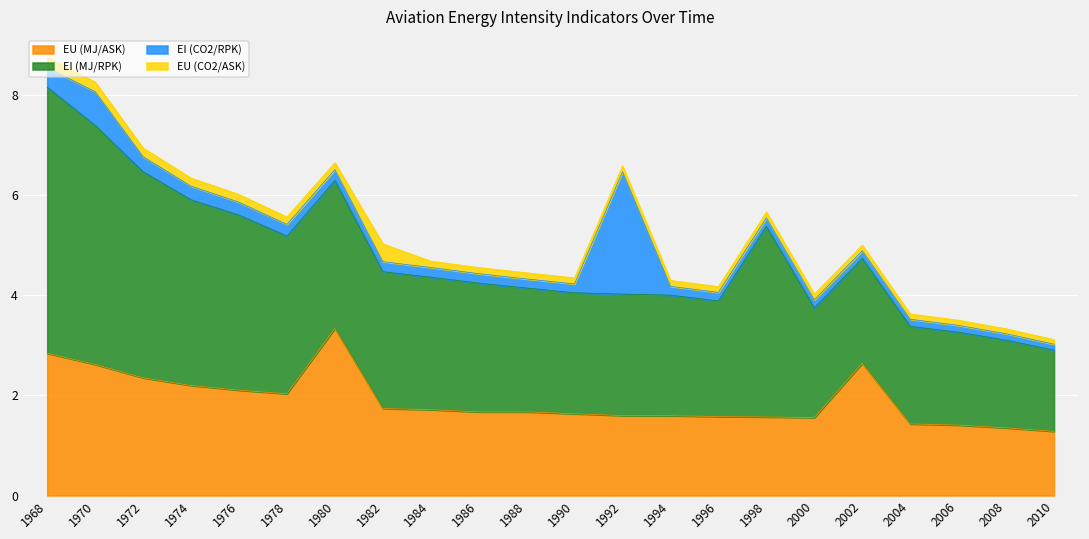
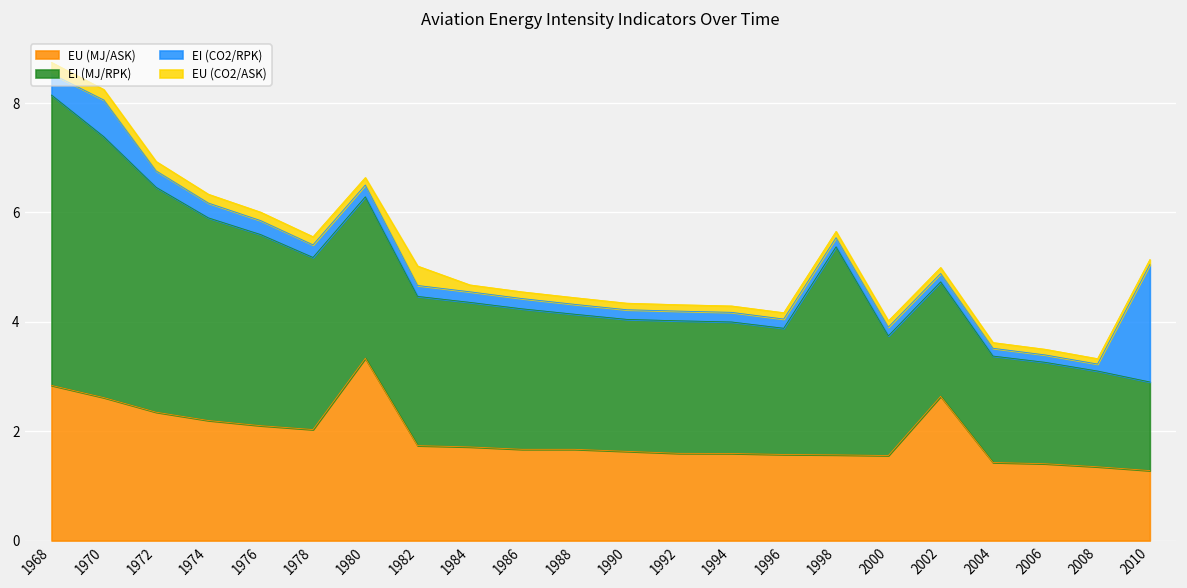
  {
    "EU (MJ/ASK)": {
      "1968": 2.8,
      "1970": 2.6,
      "1972": 2.3,
      "1974": 2.2,
      "1976": 2.1,
      "1978": 2.0,
      "1980": 3.3,
      "1982": 1.7,
      "1984": 1.7,
      "1986": 1.7,
      "1988": 1.7,
      "1990": 1.6,
      "1992": 1.6,
      "1994": 1.6,
      "1996": 1.6,
      "1998": 1.6,
      "2000": 1.6,
      "2002": 2.6,
      "2004": 1.4,
      "2006": 1.4,
      "2008": 1.4,
      "2010": 1.3
    },
    "EI (MJ/RPK)": {
      "1968": 5.3,
      "1970": 4.8,
      "1972": 4.1,
      "1974": 3.7,
      "1976": 3.5,
      "1978": 3.1,
      "1980": 3.0,
      "1982": 2.7,
      "1984": 2.6,
      "1986": 2.6,
      "1988": 2.5,
      "1990": 2.4,
      "1992": 2.4,
      "1994": 2.4,
      "1996": 2.3,
      "1998": 3.8,
      "2000": 2.2,
      "2002": 2.1,
      "2004": 1.9,
      "2006": 1.9,
      "2008": 1.8,
      "2010": 1.6
    },
    "EI (CO2/RPK)": {
      "1970": 0.7,
      "1972": 0.3,
      "1974": 0.3,
      "1976": 0.3,
      "1978": 0.2,
      "1980": 0.2,
      "1982": 0.2,
      "1984": 0.2,
      "1986": 0.2,
      "1988": 0.2,
      "1990": 0.2,
-     "1992": 2.4,
+     "1992": 0.2,
      "1994": 0.2,
      "1996": 0.2,
      "1998": 0.2,
      "2000": 0.2,
      "2002": 0.2,
      "2004": 0.1,
      "2006": 0.1,
      "2008": 0.1,
-     "2010": 0.1
+     "2010": 2.1
    },
    "EU (CO2/ASK)": {
      "1970": 0.2,
      "1972": 0.2,
      "1974": 0.2,
      "1976": 0.2,
      "1978": 0.1,
      "1980": 0.1,
      "1982": 0.4,
      "1984": 0.1,
      "1986": 0.1,
      "1988": 0.1,
      "1990": 0.1,
      "1992": 0.1,
      "1994": 0.1,
      "1996": 0.1,
      "1998": 0.1,
      "2000": 0.1,
      "2002": 0.1,
      "2004": 0.1,
      "2006": 0.1,
      "2008": 0.1,
      "2010": 0.1
    }
  }
